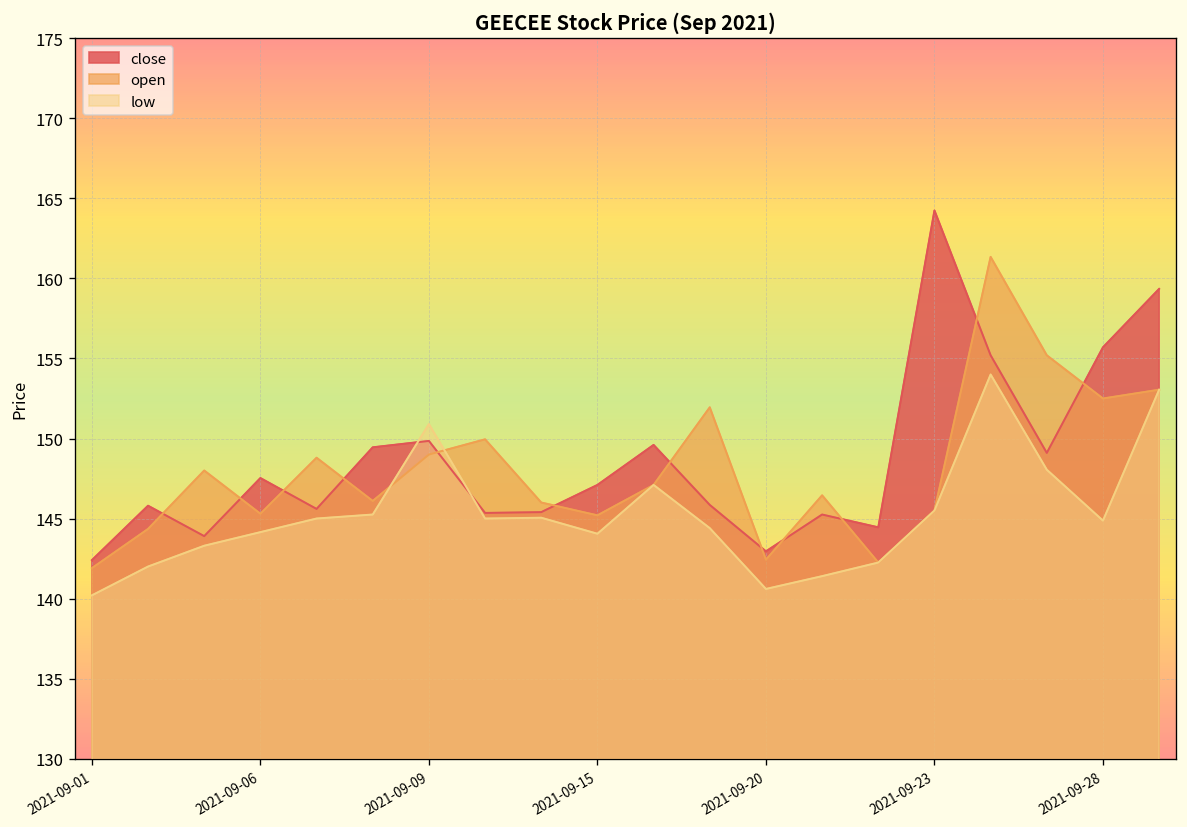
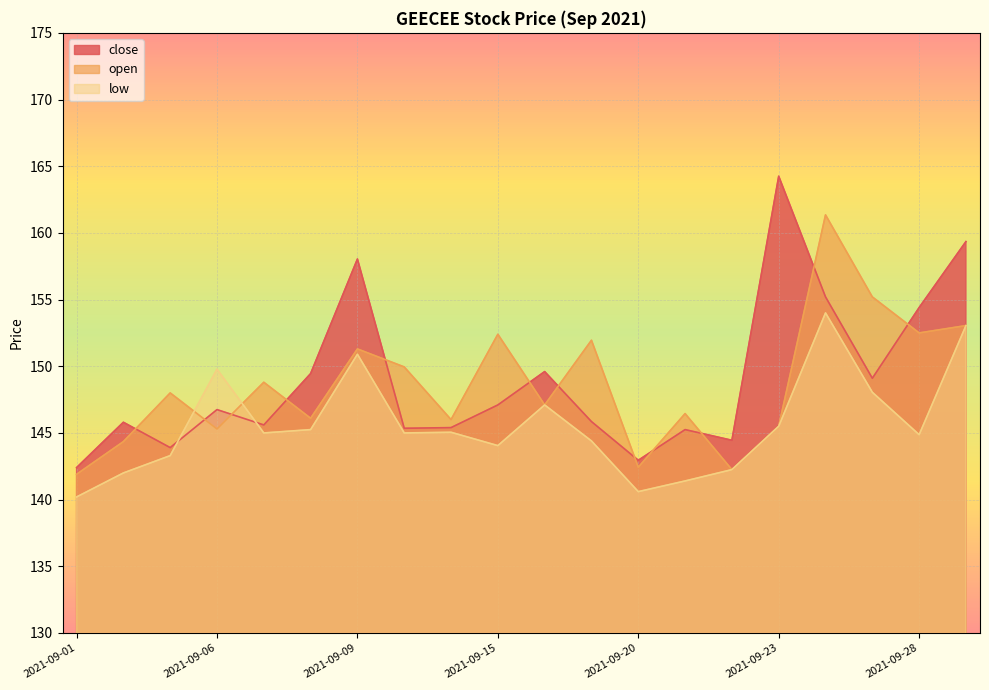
  {
    "close": {
      "2021-09-01": 142.4,
-     "2021-09-06": 147.5,
-     "2021-09-09": 149.9,
+     "2021-09-06": 146.8,
+     "2021-09-09": 158.0,
      "2021-09-15": 147.1,
      "2021-09-20": 143.0,
      "2021-09-23": 164.3,
-     "2021-09-28": 155.7
+     "2021-09-28": 154.4
    },
    "open": {
      "2021-09-01": 141.9,
      "2021-09-06": 145.3,
-     "2021-09-09": 149.0,
-     "2021-09-15": 145.2,
+     "2021-09-09": 151.3,
+     "2021-09-15": 152.4,
      "2021-09-20": 142.4,
      "2021-09-28": 152.5
    },
    "low": {
      "2021-09-01": 140.2,
-     "2021-09-06": 144.2,
+     "2021-09-06": 149.8,
      "2021-09-09": 150.9,
      "2021-09-15": 144.1,
      "2021-09-20": 140.6,
      "2021-09-28": 144.9
    }
  }
